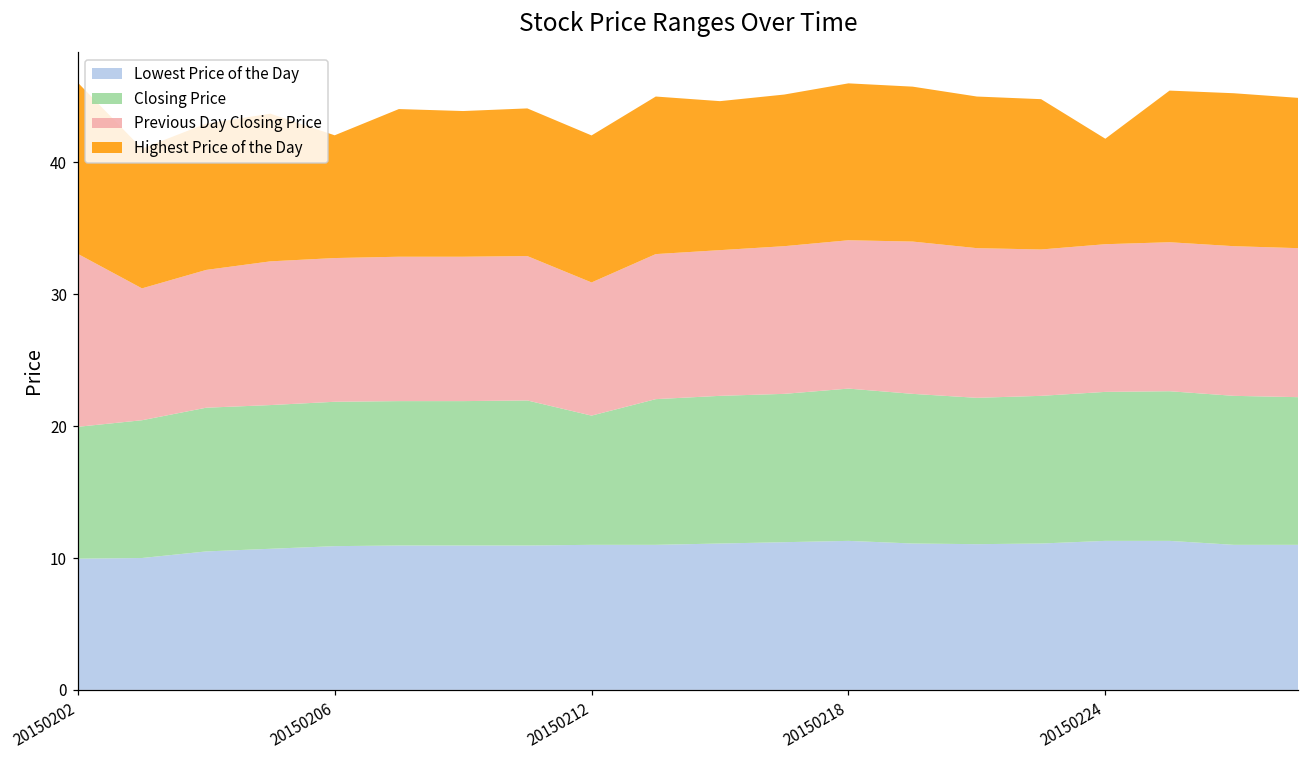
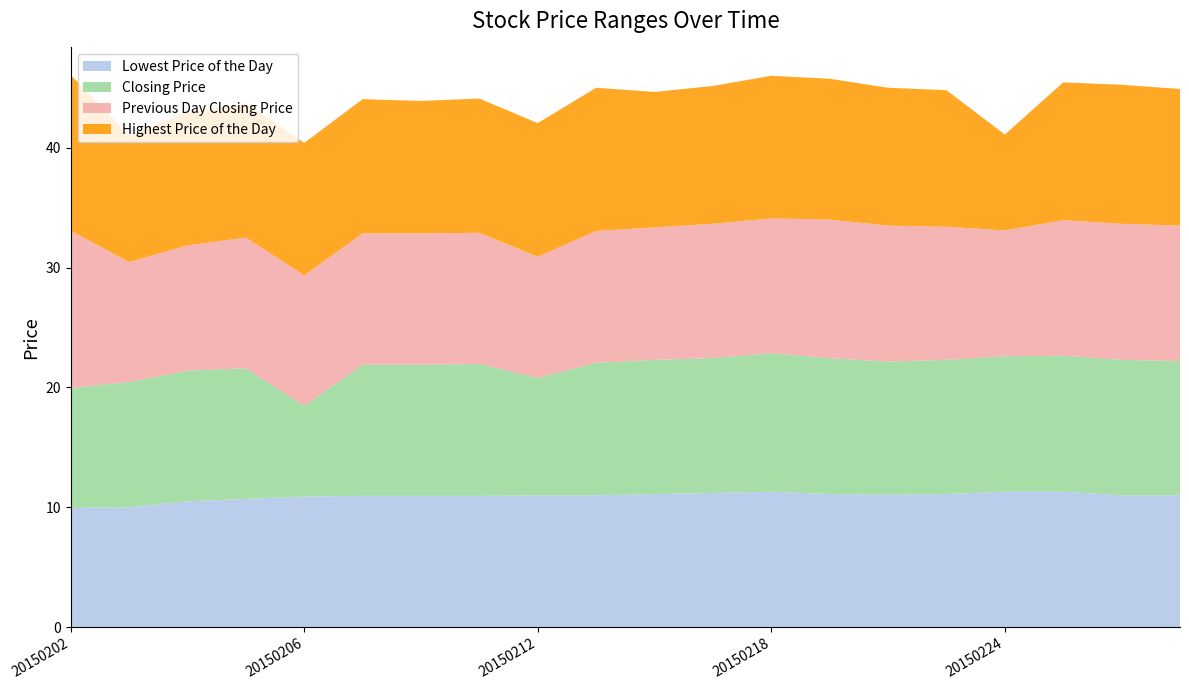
  {
    "Lowest Price of the Day": {
      "20150202": 10.0,
      "20150206": 10.9,
      "20150212": 11.0,
      "20150218": 11.3,
      "20150224": 11.3
    },
    "Closing Price": {
      "20150202": 10.0,
-     "20150206": 11.0,
+     "20150206": 7.5,
      "20150212": 9.8,
      "20150218": 11.6,
      "20150224": 11.3
    },
    "Previous Day Closing Price": {
      "20150202": 13.1,
      "20150206": 10.9,
      "20150212": 10.1,
      "20150218": 11.3,
-     "20150224": 11.2
+     "20150224": 10.5
    },
    "Highest Price of the Day": {
      "20150202": 13.0,
-     "20150206": 9.3,
+     "20150206": 11.1,
      "20150212": 11.1,
      "20150218": 11.9,
      "20150224": 8.0
    }
  }
